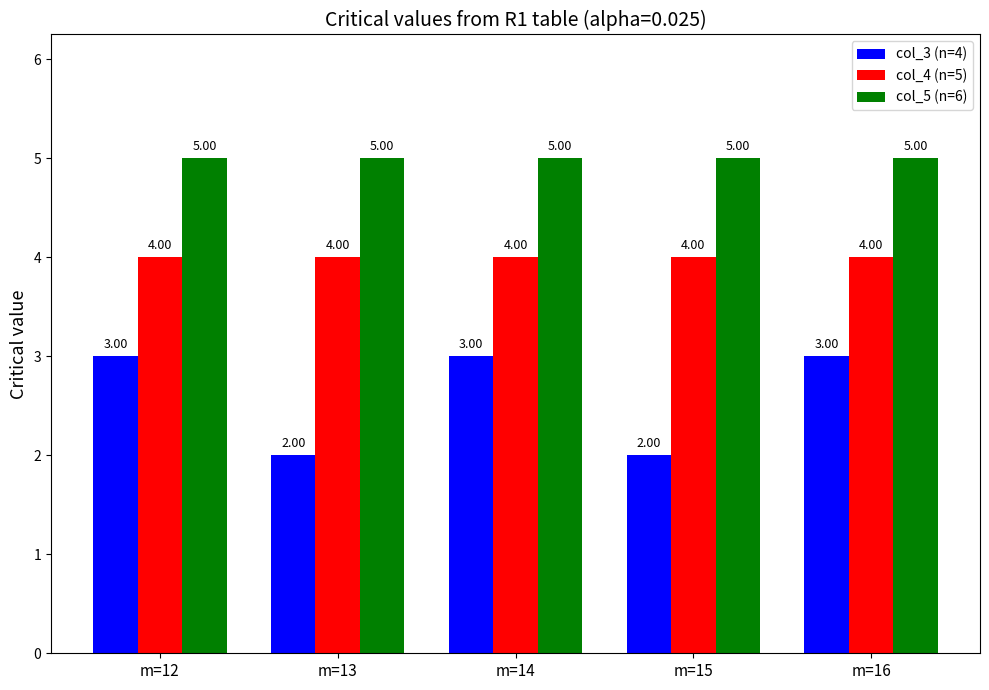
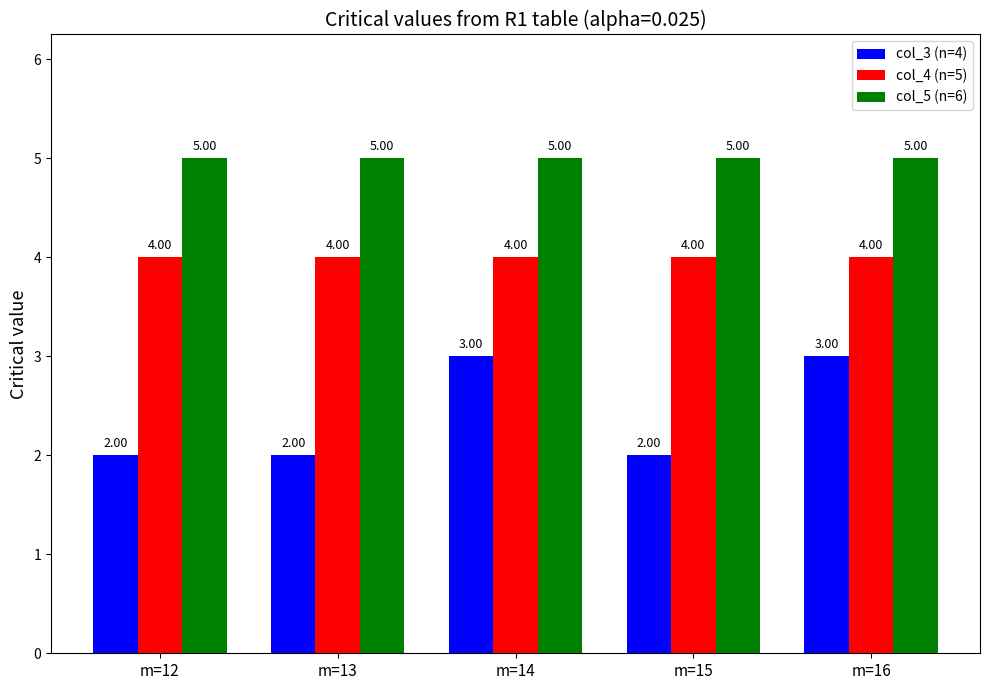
  {
    "col_3 (n=4)": {
-     "m=12": 3.00,
+     "m=12": 2.00,
      "m=13": 2.00,
      "m=14": 3.00,
      "m=15": 2.00,
      "m=16": 3.00
    },
    "col_4 (n=5)": {
      "m=12": 4.00,
      "m=13": 4.00,
      "m=14": 4.00,
      "m=15": 4.00,
      "m=16": 4.00
    },
    "col_5 (n=6)": {
      "m=12": 5.00,
      "m=13": 5.00,
      "m=14": 5.00,
      "m=15": 5.00,
      "m=16": 5.00
    }
  }
